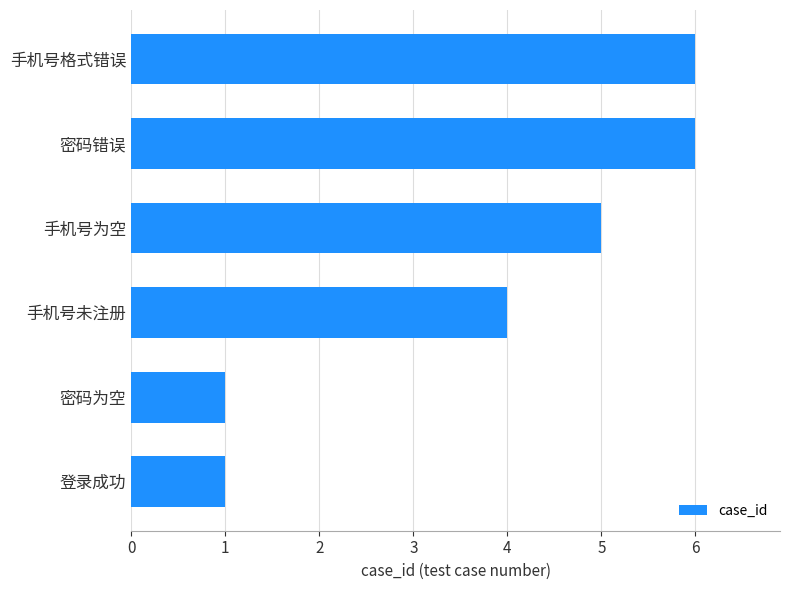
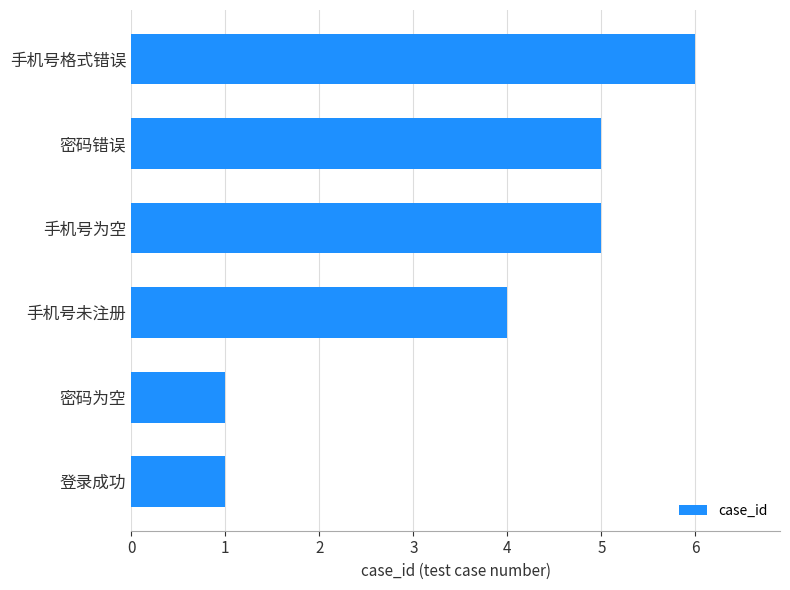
  {
    "手机号格式错误": 6,
-   "密码错误": 6,
+   "密码错误": 5,
    "手机号为空": 5,
    "手机号未注册": 4,
    "密码为空": 1,
    "登录成功": 1
  }
